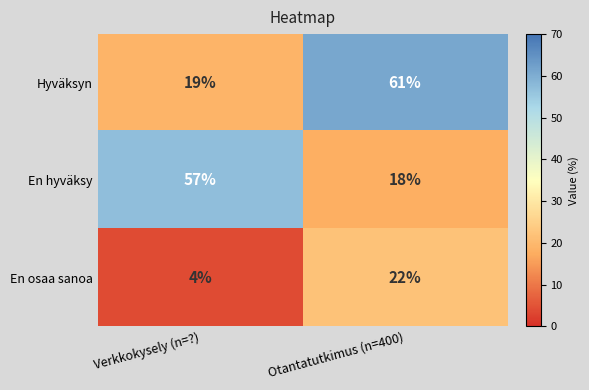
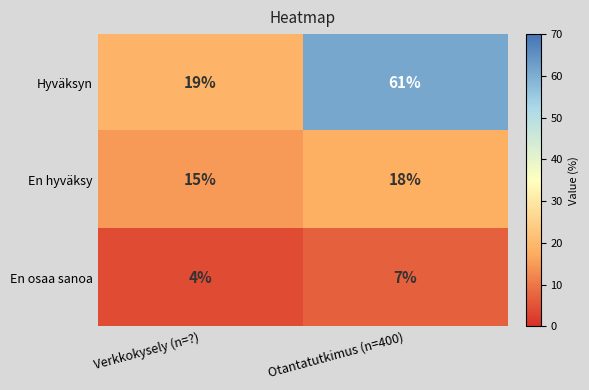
  {
    "Hyväksyn": {
      "Verkkokysely (n=?)": "19%",
      "Otantatutkimus (n=400)": "61%"
    },
    "En hyväksy": {
-     "Verkkokysely (n=?)": "57%",
+     "Verkkokysely (n=?)": "15%",
      "Otantatutkimus (n=400)": "18%"
    },
    "En osaa sanoa": {
      "Verkkokysely (n=?)": "4%",
-     "Otantatutkimus (n=400)": "22%"
+     "Otantatutkimus (n=400)": "7%"
    }
  }
